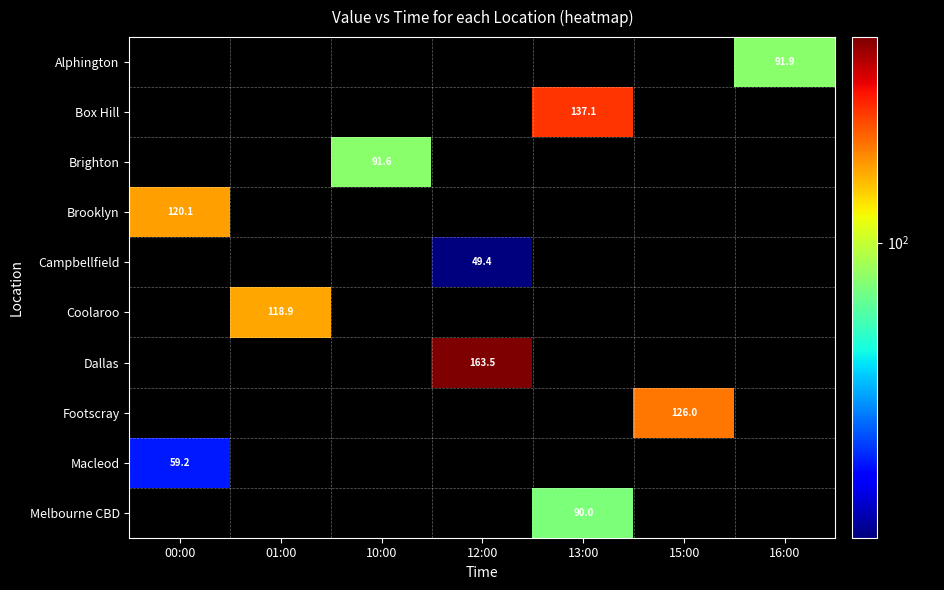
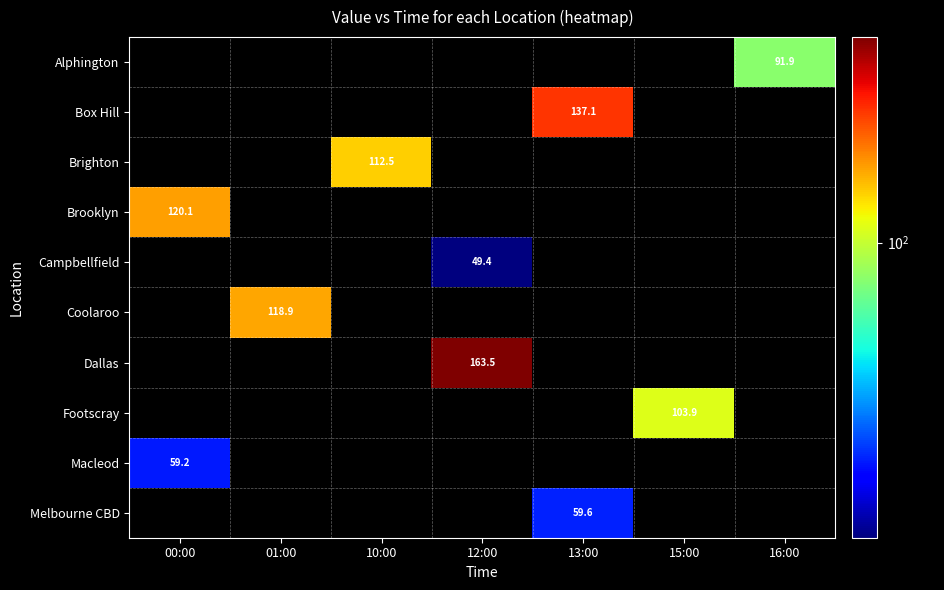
  {
    "Alphington": {
      "16:00": 91.9
    },
    "Box Hill": {
      "13:00": 137.1
    },
    "Brighton": {
-     "10:00": 91.6
+     "10:00": 112.5
    },
    "Brooklyn": {
      "00:00": 120.1
    },
    "Campbellfield": {
      "12:00": 49.4
    },
    "Coolaroo": {
      "01:00": 118.9
    },
    "Dallas": {
      "12:00": 163.5
    },
    "Footscray": {
-     "15:00": 126.0
+     "15:00": 103.9
    },
    "Macleod": {
      "00:00": 59.2
    },
    "Melbourne CBD": {
-     "13:00": 90.0
+     "13:00": 59.6
    }
  }
